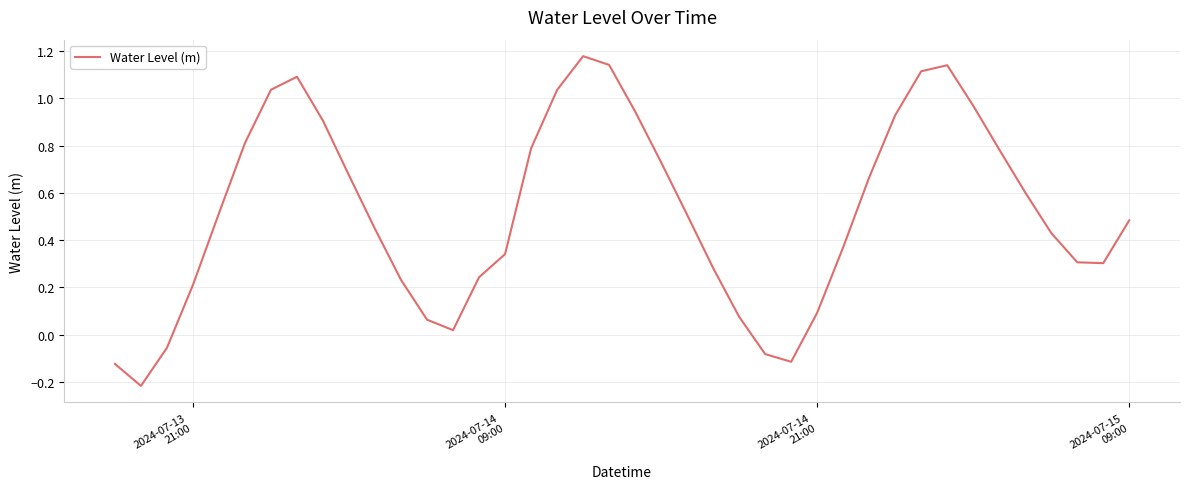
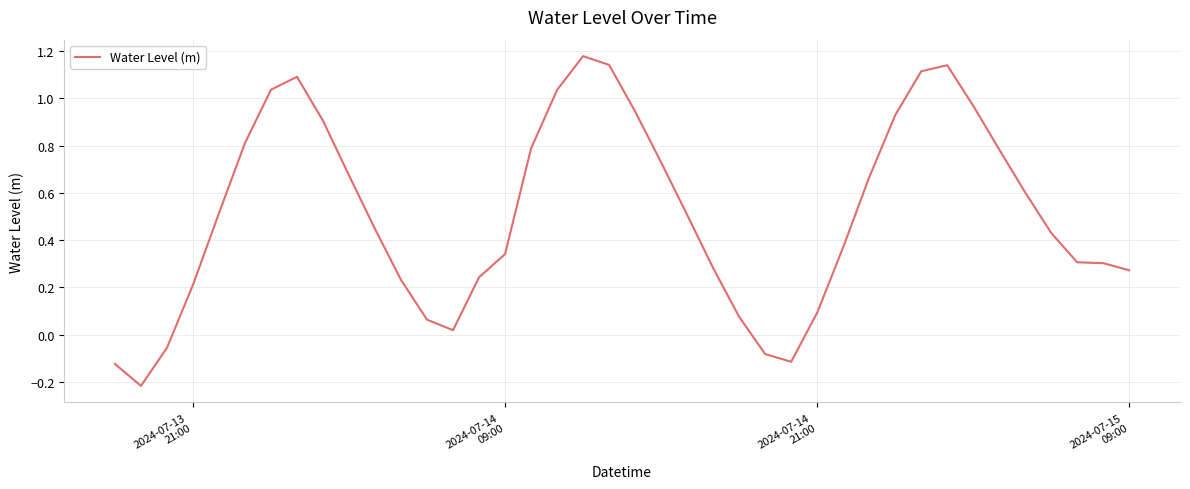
  {
    "2024-07-13 21:00": 0.21,
    "2024-07-14 09:00": 0.34,
    "2024-07-14 21:00": 0.09,
-   "2024-07-15 09:00": 0.48
+   "2024-07-15 09:00": 0.27
  }
